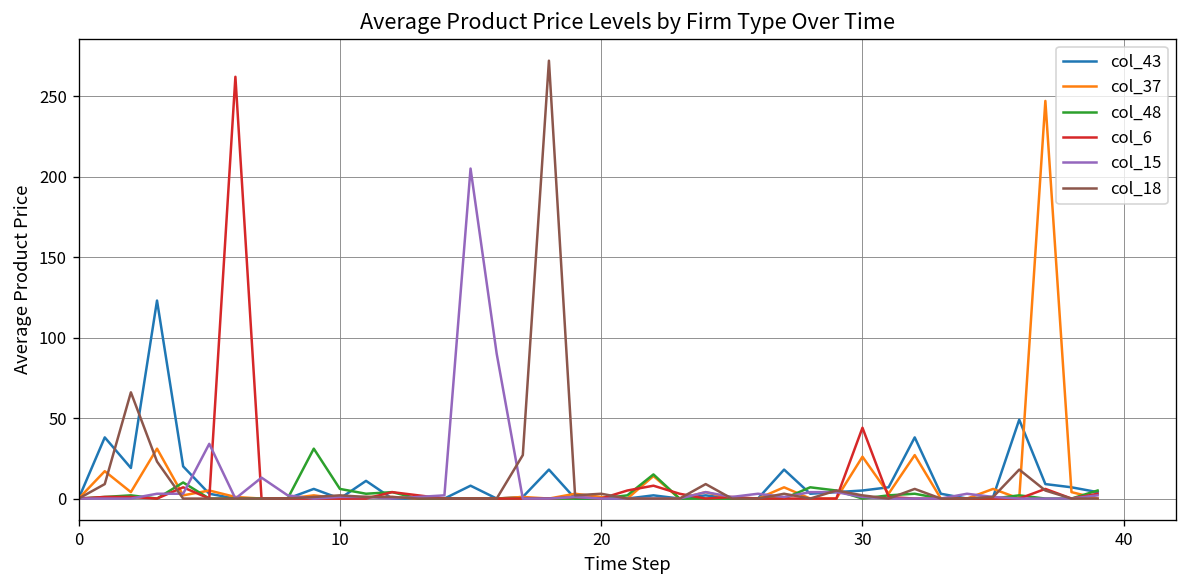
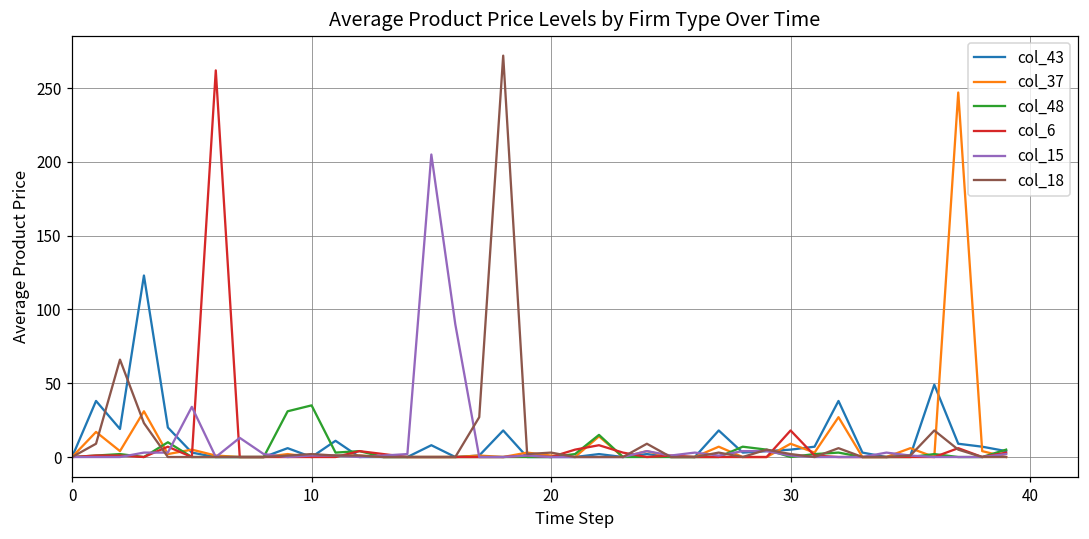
  {
    "col_43": {
      "30": 5
    },
    "col_37": {
-     "30": 26
+     "30": 9
    },
    "col_48": {
-     "10": 6
+     "10": 35
    },
    "col_6": {
-     "30": 44
+     "30": 18
    },
    "col_18": {
      "20": 3
    }
  }
